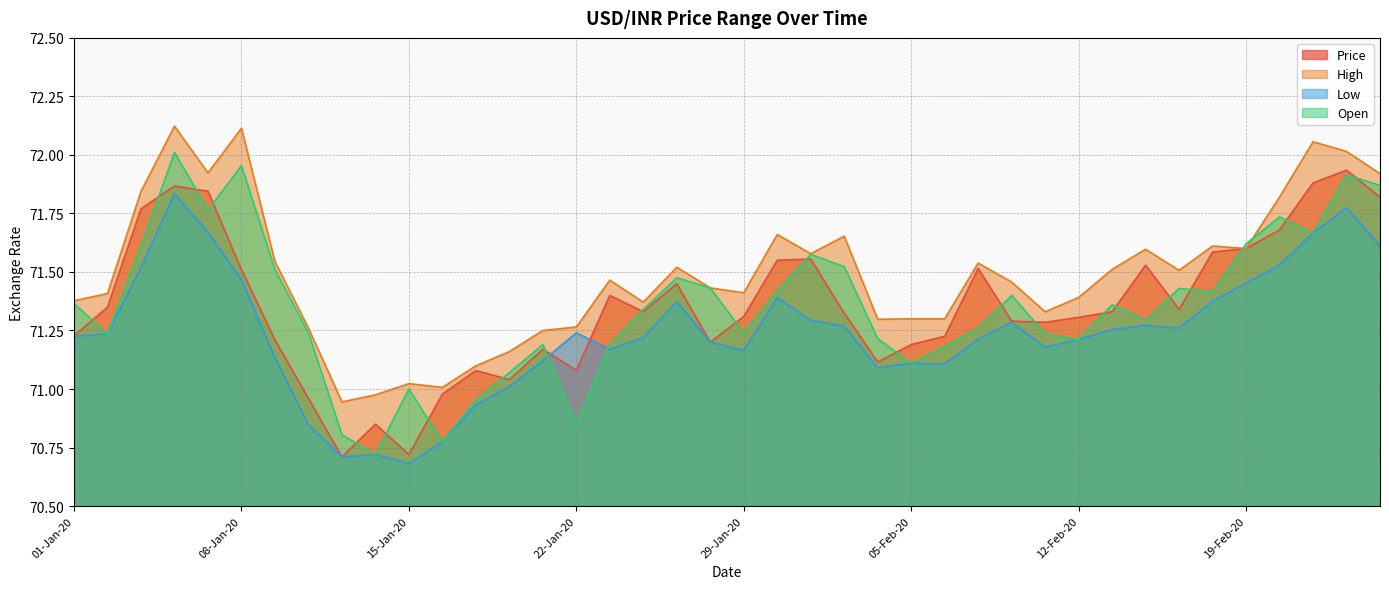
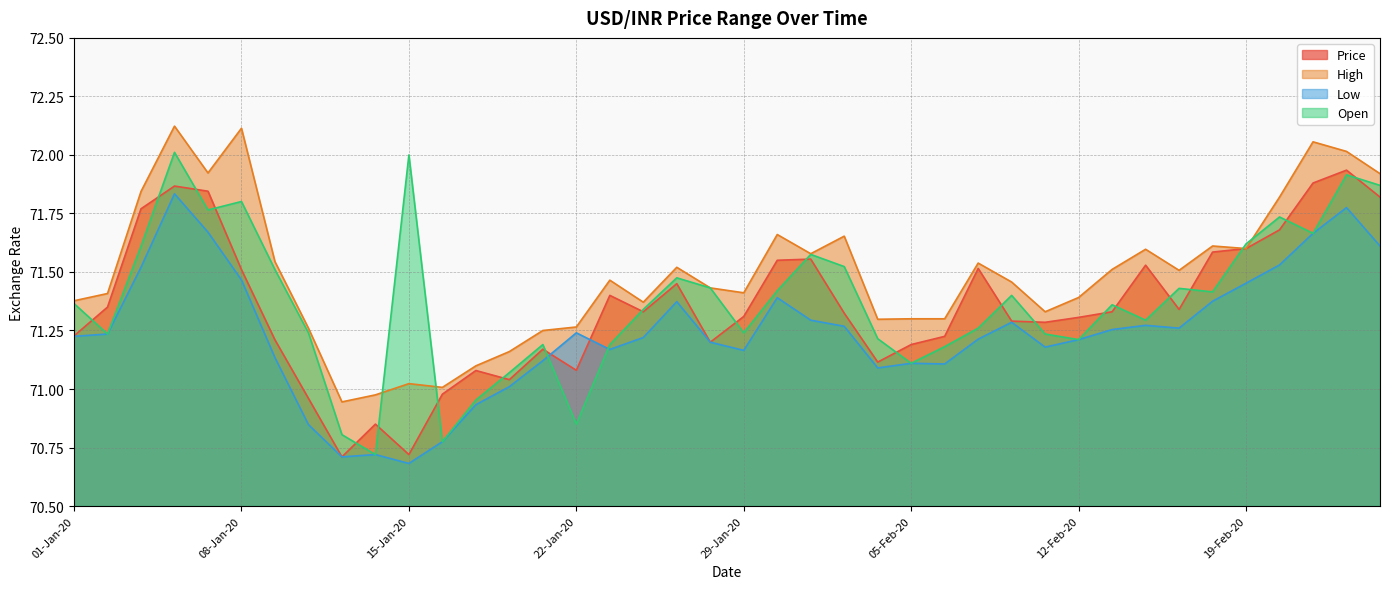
  {
    "Low": {
      "08-Jan-20": 71.47,
      "15-Jan-20": 70.68,
      "22-Jan-20": 71.24,
      "29-Jan-20": 71.17,
      "19-Feb-20": 71.45
    },
    "Open": {
      "01-Jan-20": 71.37,
-     "08-Jan-20": 71.95,
-     "15-Jan-20": 71,
+     "08-Jan-20": 71.80,
+     "15-Jan-20": 72,
      "22-Jan-20": 70.85,
      "29-Jan-20": 71.24,
      "19-Feb-20": 71.62
    }
  }
